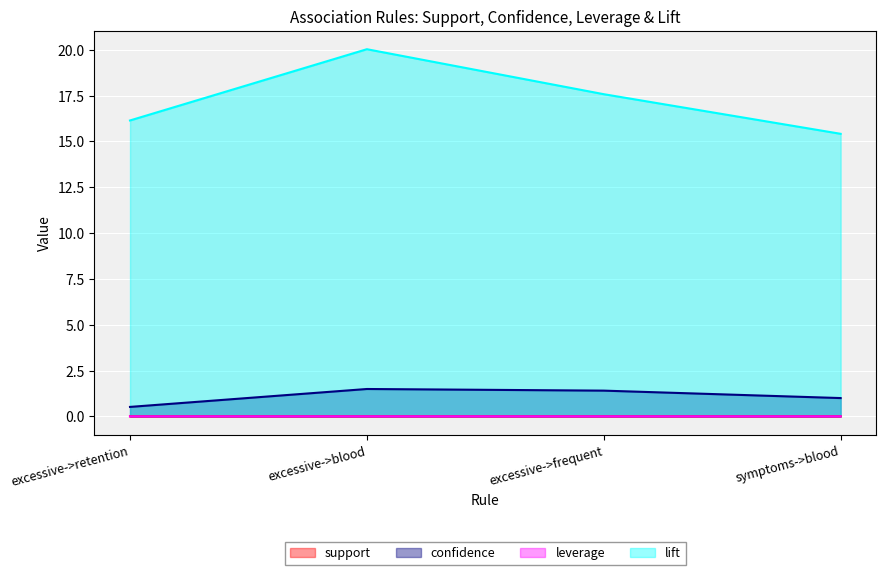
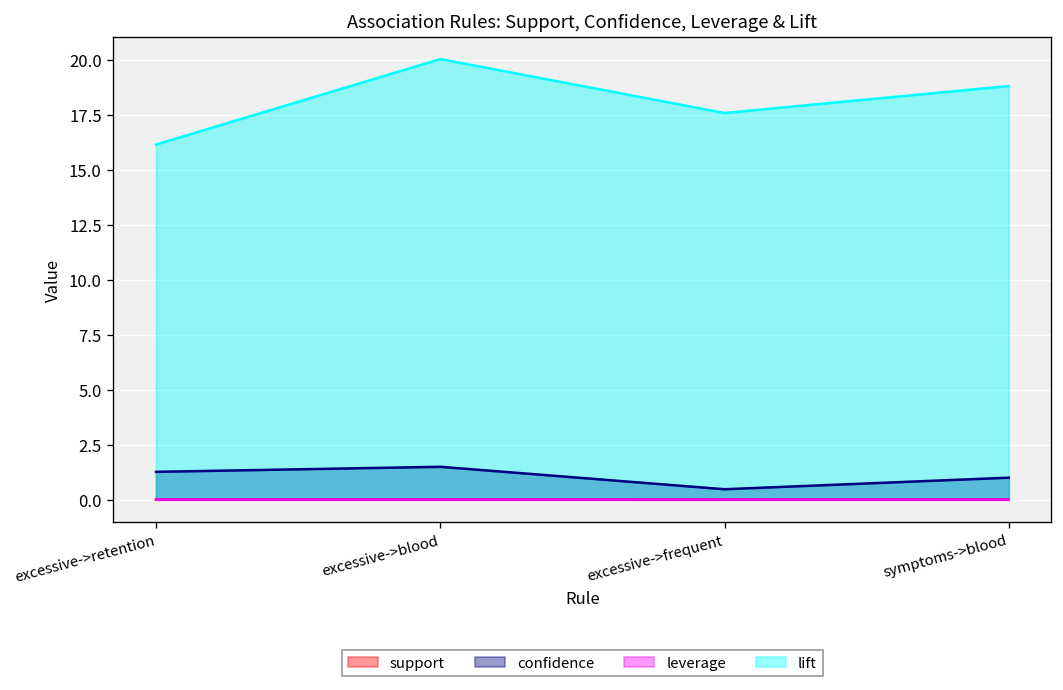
  {
    "leverage": {
      "excessive->retention": 0.0,
      "excessive->blood": 0.0,
      "excessive->frequent": 0.0,
      "symptoms->blood": 0.0
    },
    "confidence": {
-     "excessive->retention": 0.5,
+     "excessive->retention": 1.3,
      "excessive->blood": 1.5,
-     "excessive->frequent": 1.4,
+     "excessive->frequent": 0.5,
      "symptoms->blood": 1.0
    },
    "lift": {
      "excessive->retention": 16.1,
      "excessive->blood": 20.0,
      "excessive->frequent": 17.6,
-     "symptoms->blood": 15.4
+     "symptoms->blood": 18.8
    }
  }
